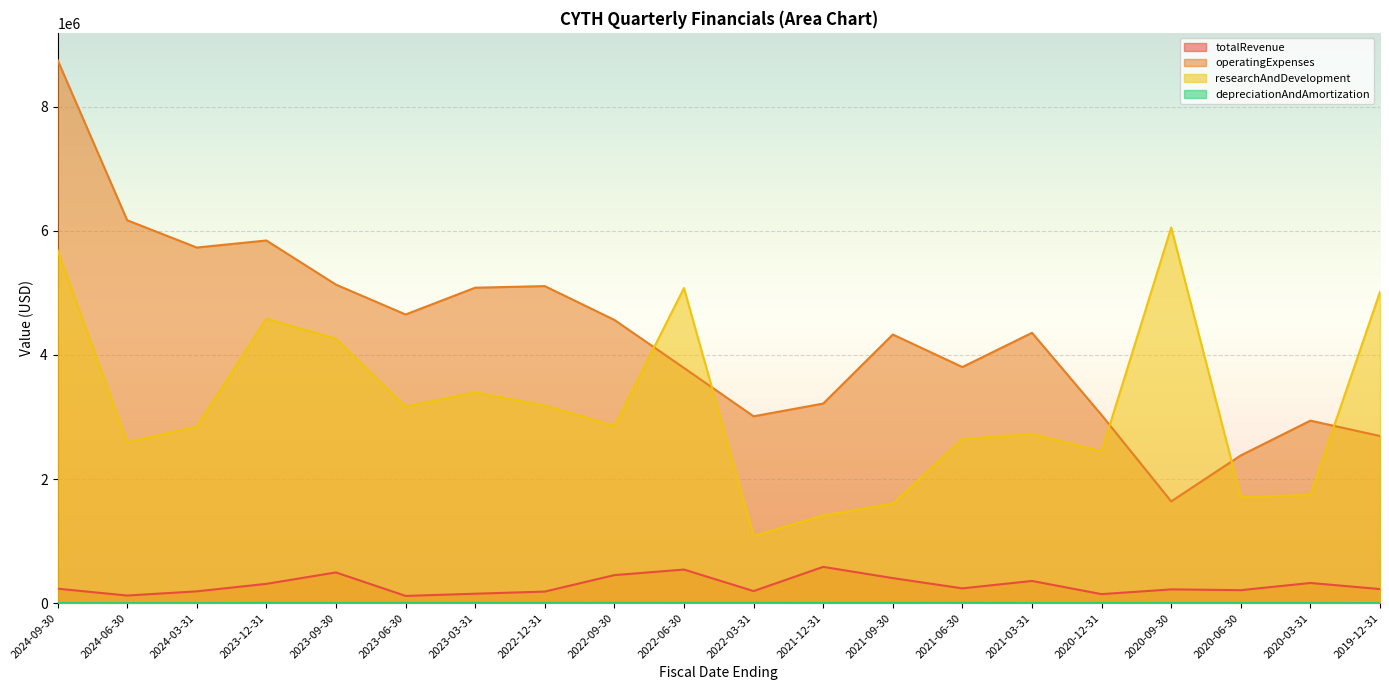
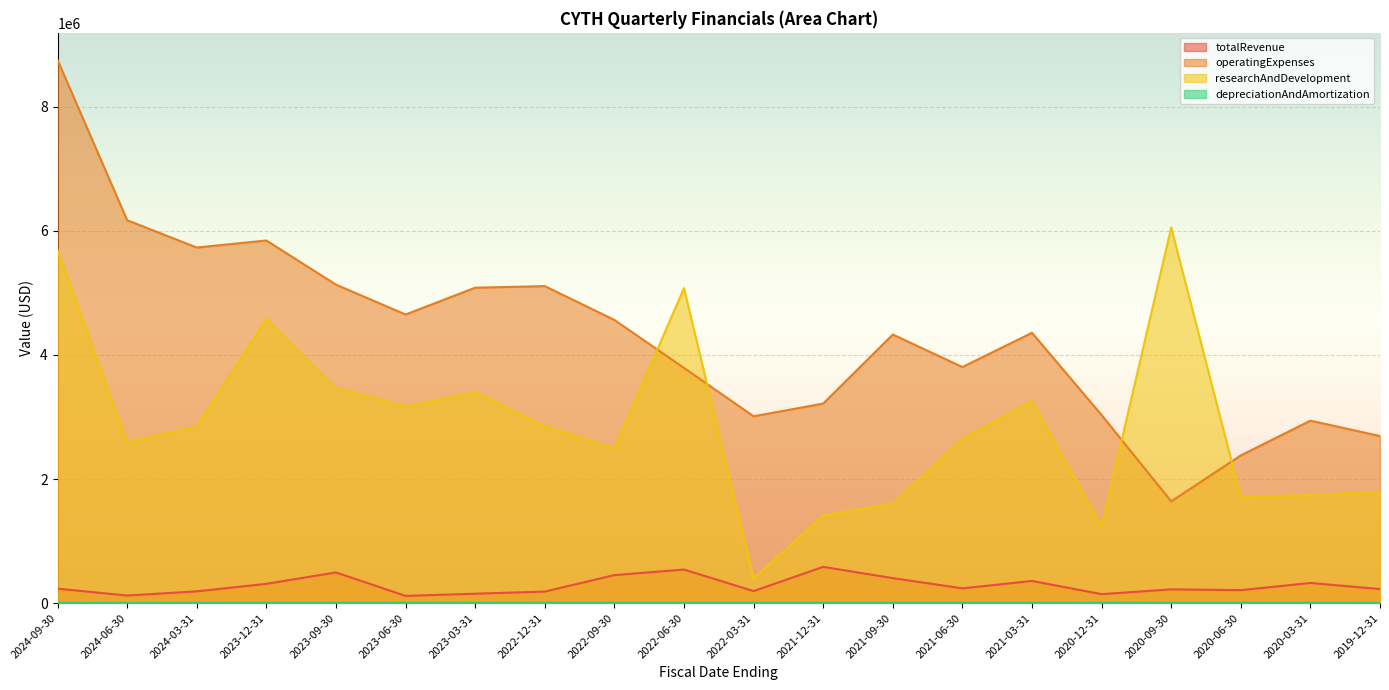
  {
    "researchAndDevelopment": {
      "2024-09-30": 5700000,
      "2024-06-30": 2600000,
      "2024-03-31": 2800000,
      "2023-12-31": 4600000,
-     "2023-09-30": 4300000,
+     "2023-09-30": 3500000,
      "2023-06-30": 3200000,
      "2023-03-31": 3400000,
-     "2022-12-31": 3200000,
-     "2022-09-30": 2900000,
+     "2022-12-31": 2900000,
+     "2022-09-30": 2500000,
      "2022-06-30": 5100000,
-     "2022-03-31": 1100000,
+     "2022-03-31": 400000,
      "2021-12-31": 1400000,
      "2021-09-30": 1600000,
      "2021-06-30": 2600000,
-     "2021-03-31": 2700000,
-     "2020-12-31": 2400000,
+     "2021-03-31": 3300000,
+     "2020-12-31": 1200000,
      "2020-09-30": 6100000,
      "2020-06-30": 1700000,
      "2020-03-31": 1700000,
-     "2019-12-31": 5000000
+     "2019-12-31": 1800000
    },
    "depreciationAndAmortization": {
      "2024-09-30": 0,
      "2024-06-30": 0,
      "2024-03-31": 0,
      "2023-12-31": 0,
      "2023-09-30": 0,
      "2023-06-30": 0,
      "2023-03-31": 0,
      "2022-12-31": 0,
      "2022-09-30": 0,
      "2022-06-30": 0,
      "2022-03-31": 0,
      "2021-12-31": 0,
      "2021-09-30": 0,
      "2021-06-30": 0,
      "2021-03-31": 0,
      "2020-12-31": 0,
      "2020-09-30": 0,
      "2020-06-30": 0,
      "2020-03-31": 0,
      "2019-12-31": 0
    }
  }
